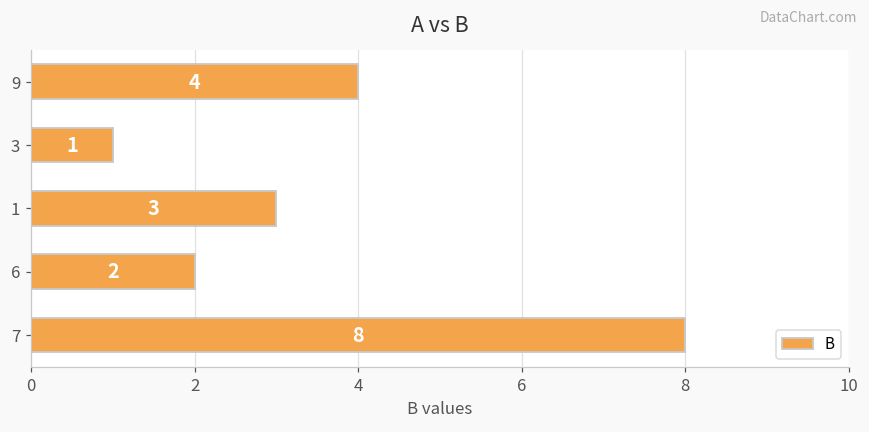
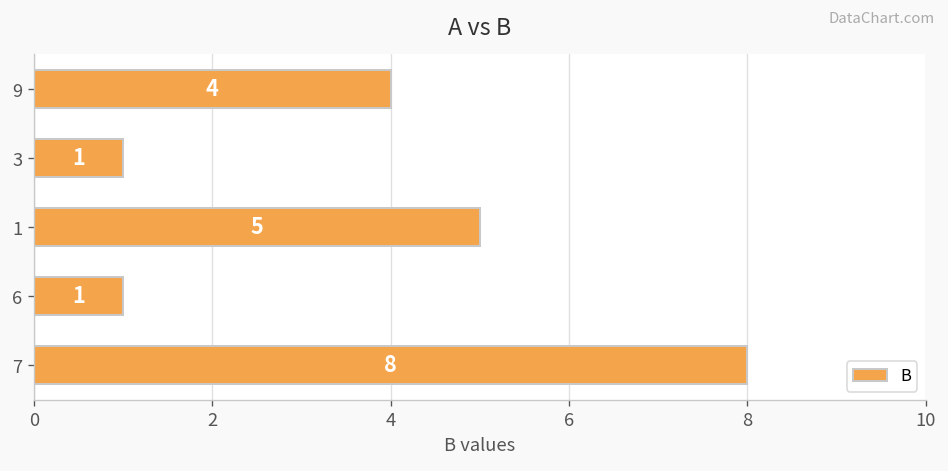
  {
    "9": 4,
    "3": 1,
-   "1": 3,
-   "6": 2,
+   "1": 5,
+   "6": 1,
    "7": 8
  }
